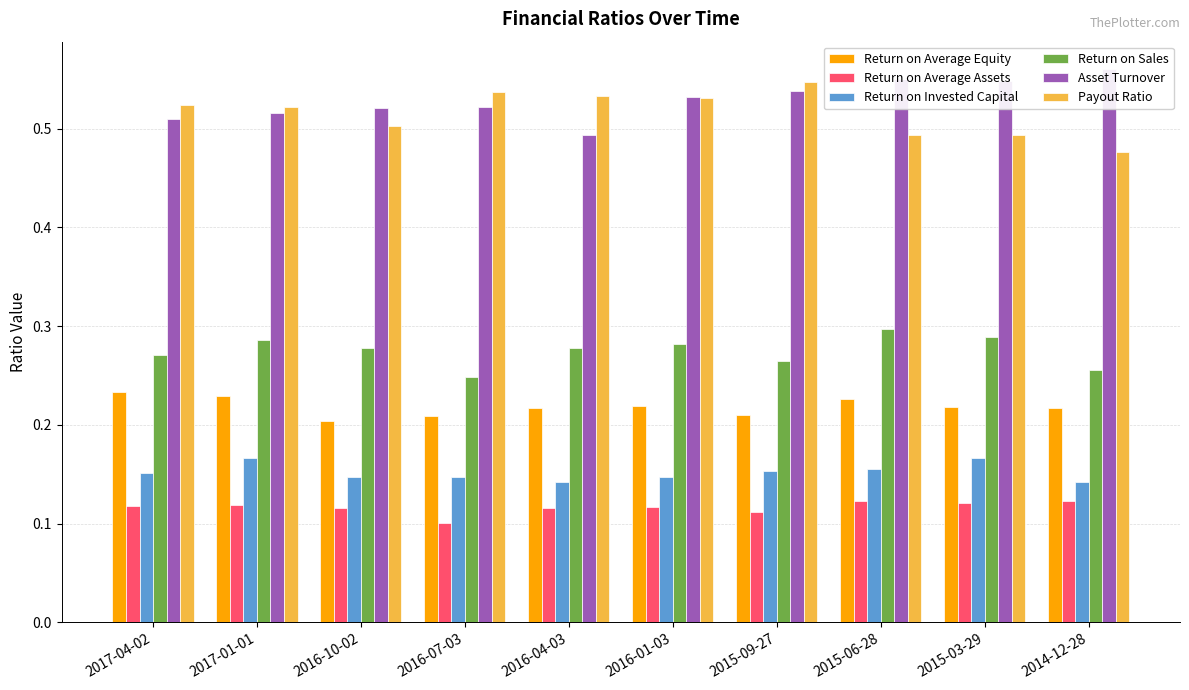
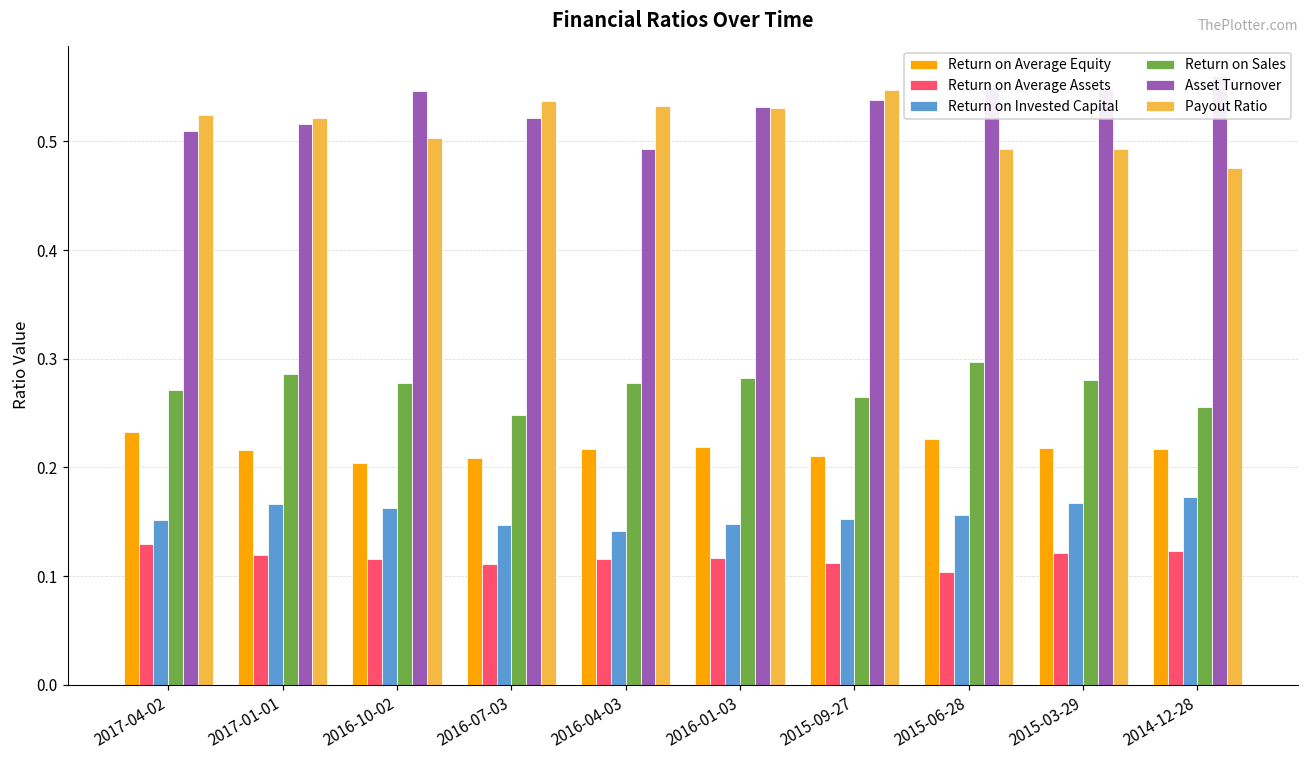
  {
    "Return on Average Equity": {
      "2017-04-02": 0.23,
-     "2017-01-01": 0.23,
+     "2017-01-01": 0.22,
      "2016-10-02": 0.20,
      "2016-07-03": 0.21,
      "2016-04-03": 0.22,
      "2016-01-03": 0.22,
      "2015-09-27": 0.21,
      "2015-06-28": 0.23,
      "2015-03-29": 0.22,
      "2014-12-28": 0.22
    },
    "Return on Average Assets": {
-     "2017-04-02": 0.12,
+     "2017-04-02": 0.13,
      "2017-01-01": 0.12,
      "2016-10-02": 0.12,
-     "2016-07-03": 0.10,
+     "2016-07-03": 0.11,
      "2016-04-03": 0.12,
      "2016-01-03": 0.12,
      "2015-09-27": 0.11,
-     "2015-06-28": 0.12,
+     "2015-06-28": 0.10,
      "2015-03-29": 0.12,
      "2014-12-28": 0.12
    },
    "Return on Invested Capital": {
      "2017-04-02": 0.15,
      "2017-01-01": 0.17,
-     "2016-10-02": 0.15,
+     "2016-10-02": 0.16,
      "2016-07-03": 0.15,
      "2016-04-03": 0.14,
      "2016-01-03": 0.15,
      "2015-09-27": 0.15,
      "2015-06-28": 0.16,
      "2015-03-29": 0.17,
-     "2014-12-28": 0.14
+     "2014-12-28": 0.17
    },
    "Return on Sales": {
      "2017-04-02": 0.27,
      "2017-01-01": 0.29,
      "2016-10-02": 0.28,
      "2016-07-03": 0.25,
      "2016-04-03": 0.28,
      "2016-01-03": 0.28,
      "2015-09-27": 0.27,
      "2015-06-28": 0.30,
-     "2015-03-29": 0.29,
+     "2015-03-29": 0.28,
      "2014-12-28": 0.26
    },
    "Asset Turnover": {
      "2017-04-02": 0.51,
      "2017-01-01": 0.52,
-     "2016-10-02": 0.52,
+     "2016-10-02": 0.55,
      "2016-07-03": 0.52,
      "2016-04-03": 0.49,
      "2016-01-03": 0.53,
      "2015-09-27": 0.54
    },
    "Payout Ratio": {
      "2017-04-02": 0.52,
      "2017-01-01": 0.52,
      "2016-10-02": 0.50,
      "2016-07-03": 0.54,
      "2016-04-03": 0.53,
      "2016-01-03": 0.53,
      "2015-09-27": 0.55,
      "2015-06-28": 0.49,
      "2015-03-29": 0.49,
      "2014-12-28": 0.48
    }
  }
